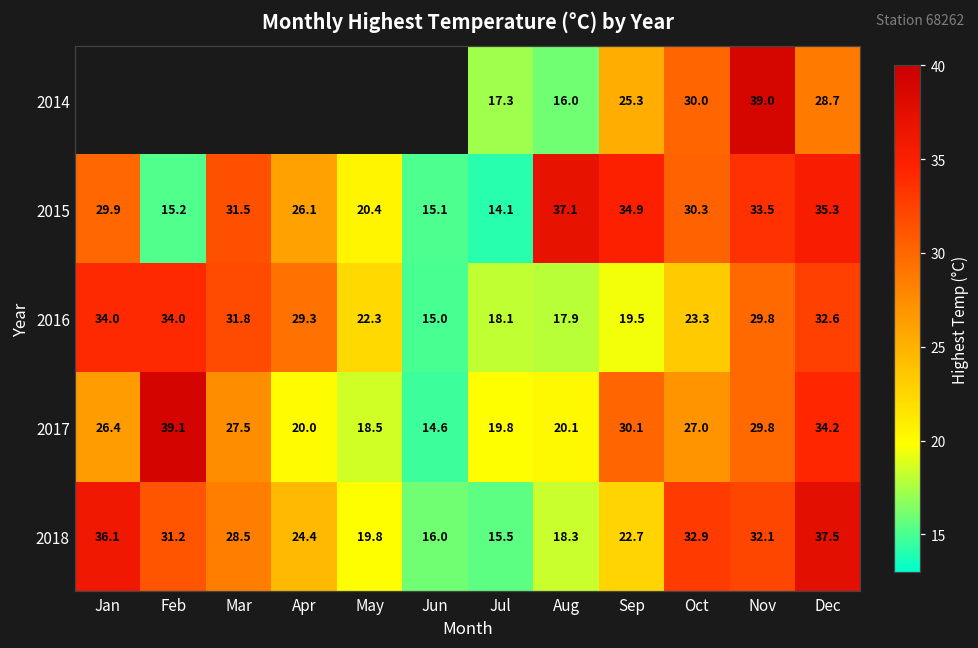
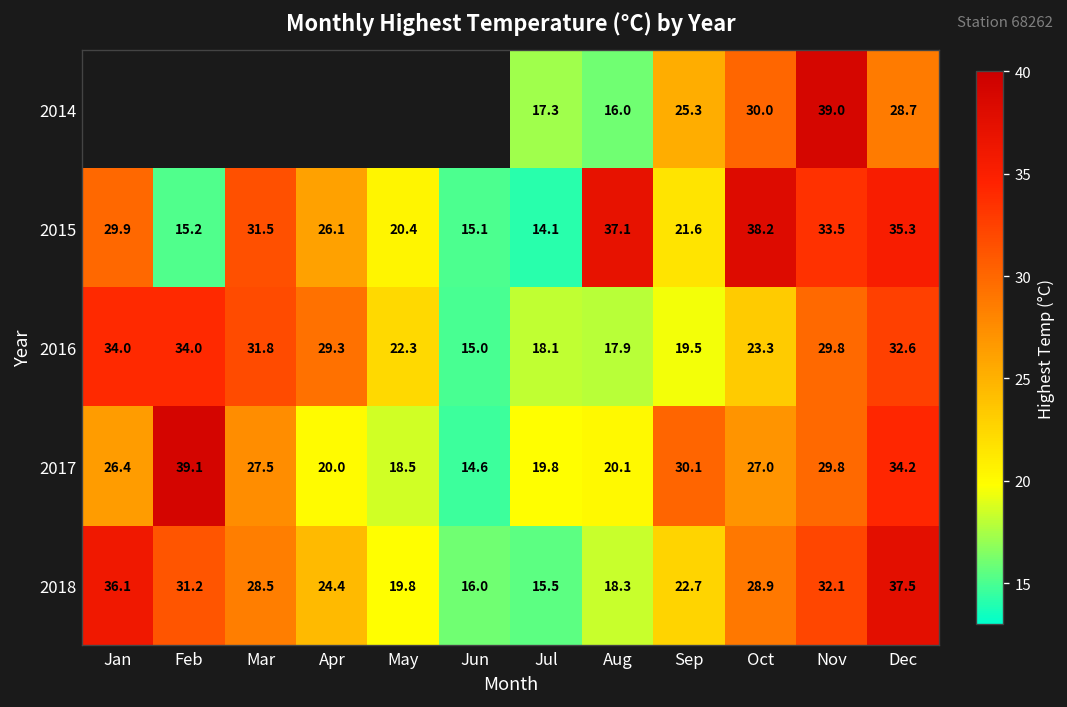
  {
    "2014": {
      "Jul": 17.3,
      "Aug": 16.0,
      "Sep": 25.3,
      "Oct": 30.0,
      "Nov": 39.0,
      "Dec": 28.7
    },
    "2015": {
      "Jan": 29.9,
      "Feb": 15.2,
      "Mar": 31.5,
      "Apr": 26.1,
      "May": 20.4,
      "Jun": 15.1,
      "Jul": 14.1,
      "Aug": 37.1,
-     "Sep": 34.9,
-     "Oct": 30.3,
+     "Sep": 21.6,
+     "Oct": 38.2,
      "Nov": 33.5,
      "Dec": 35.3
    },
    "2016": {
      "Jan": 34.0,
      "Feb": 34.0,
      "Mar": 31.8,
      "Apr": 29.3,
      "May": 22.3,
      "Jun": 15.0,
      "Jul": 18.1,
      "Aug": 17.9,
      "Sep": 19.5,
      "Oct": 23.3,
      "Nov": 29.8,
      "Dec": 32.6
    },
    "2017": {
      "Jan": 26.4,
      "Feb": 39.1,
      "Mar": 27.5,
      "Apr": 20.0,
      "May": 18.5,
      "Jun": 14.6,
      "Jul": 19.8,
      "Aug": 20.1,
      "Sep": 30.1,
      "Oct": 27.0,
      "Nov": 29.8,
      "Dec": 34.2
    },
    "2018": {
      "Jan": 36.1,
      "Feb": 31.2,
      "Mar": 28.5,
      "Apr": 24.4,
      "May": 19.8,
      "Jun": 16.0,
      "Jul": 15.5,
      "Aug": 18.3,
      "Sep": 22.7,
-     "Oct": 32.9,
+     "Oct": 28.9,
      "Nov": 32.1,
      "Dec": 37.5
    }
  }
